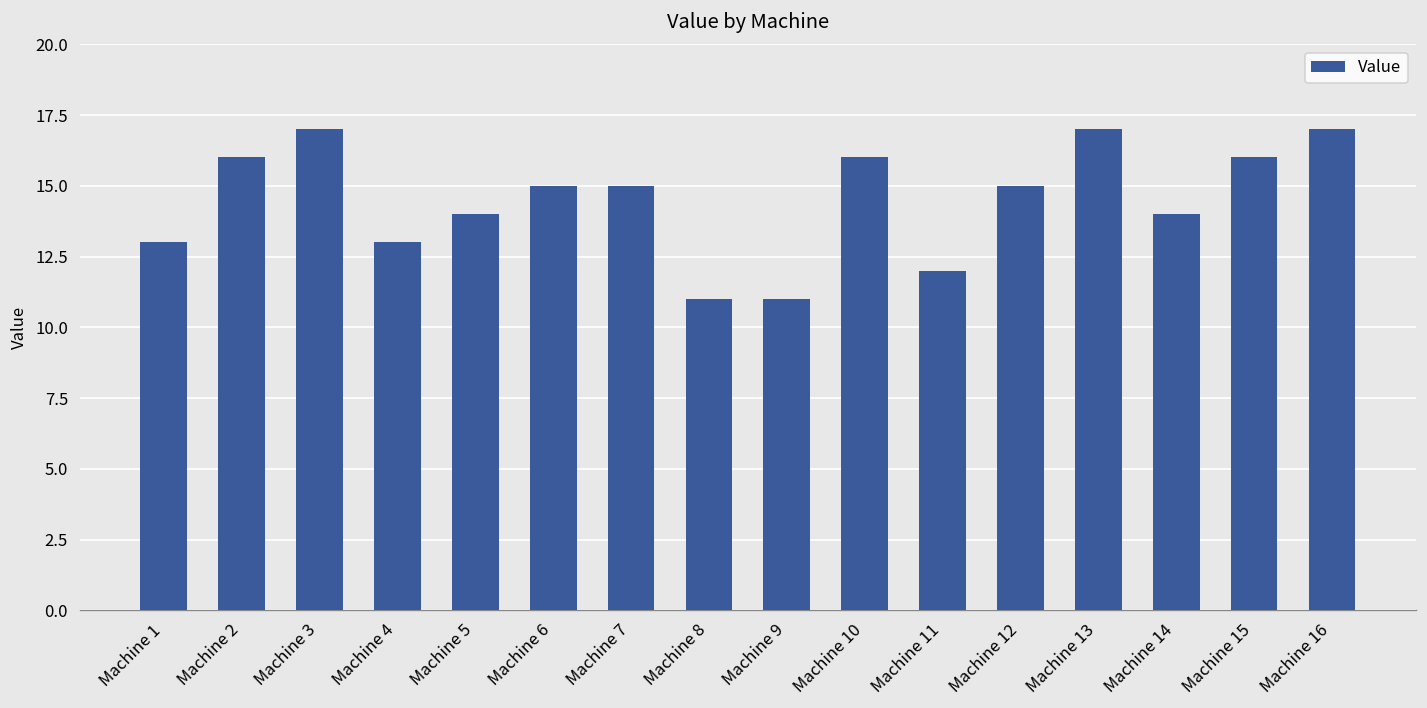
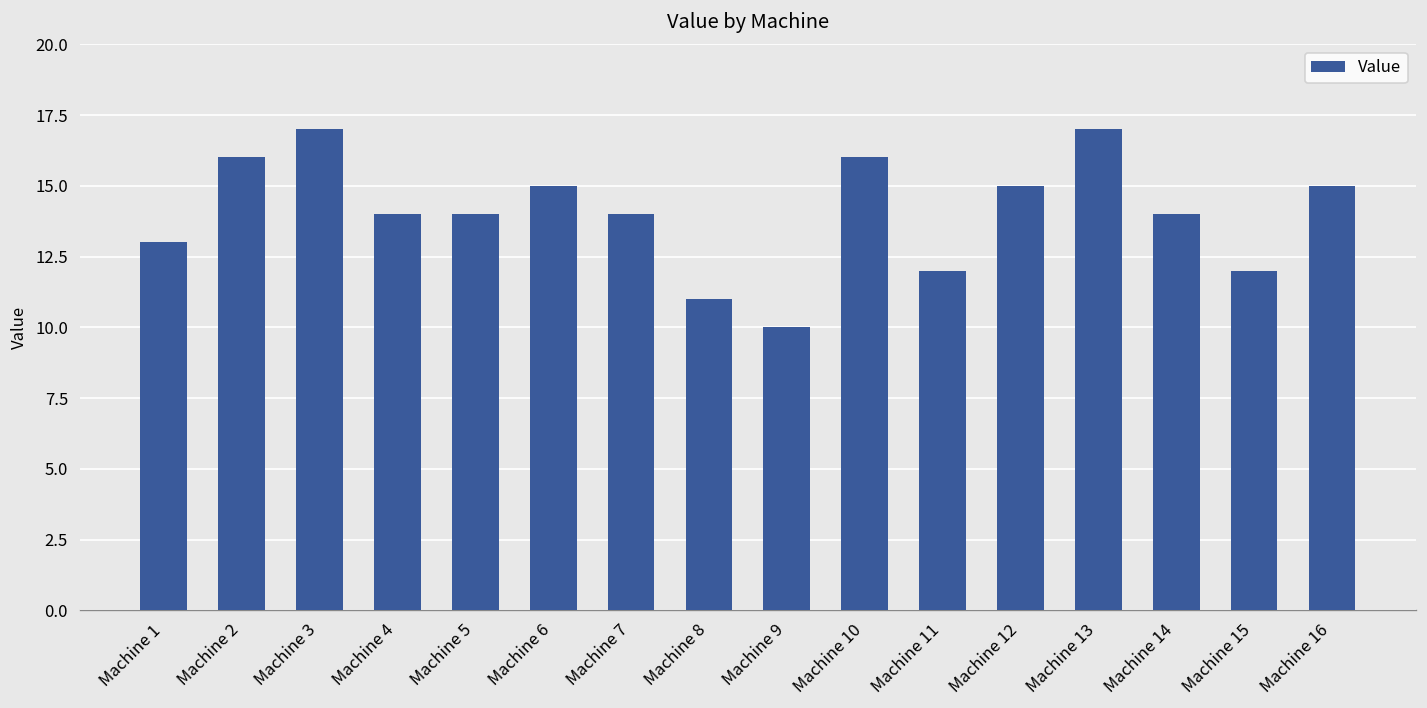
  {
    "Machine 1": 13,
    "Machine 2": 16,
    "Machine 3": 17,
-   "Machine 4": 13,
+   "Machine 4": 14,
    "Machine 5": 14,
    "Machine 6": 15,
-   "Machine 7": 15,
+   "Machine 7": 14,
    "Machine 8": 11,
-   "Machine 9": 11,
+   "Machine 9": 10,
    "Machine 10": 16,
    "Machine 11": 12,
    "Machine 12": 15,
    "Machine 13": 17,
    "Machine 14": 14,
-   "Machine 15": 16,
-   "Machine 16": 17
+   "Machine 15": 12,
+   "Machine 16": 15
  }
